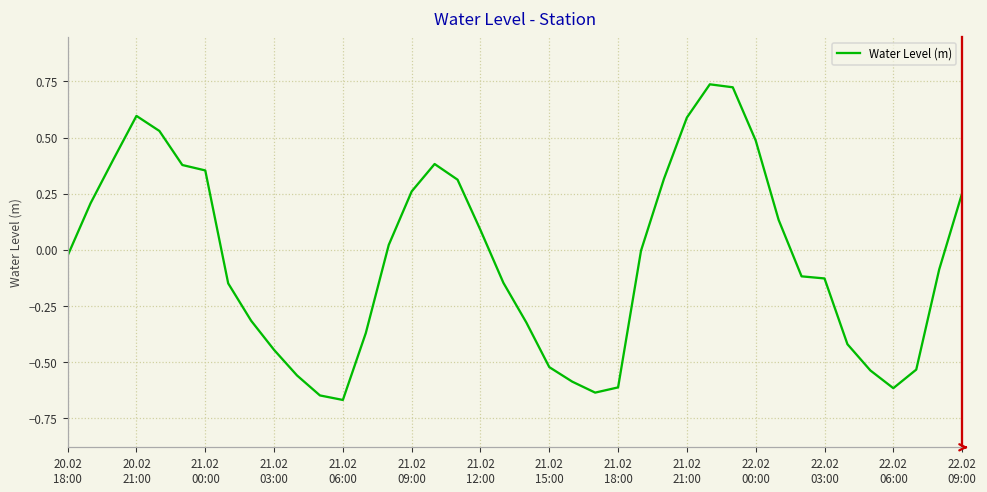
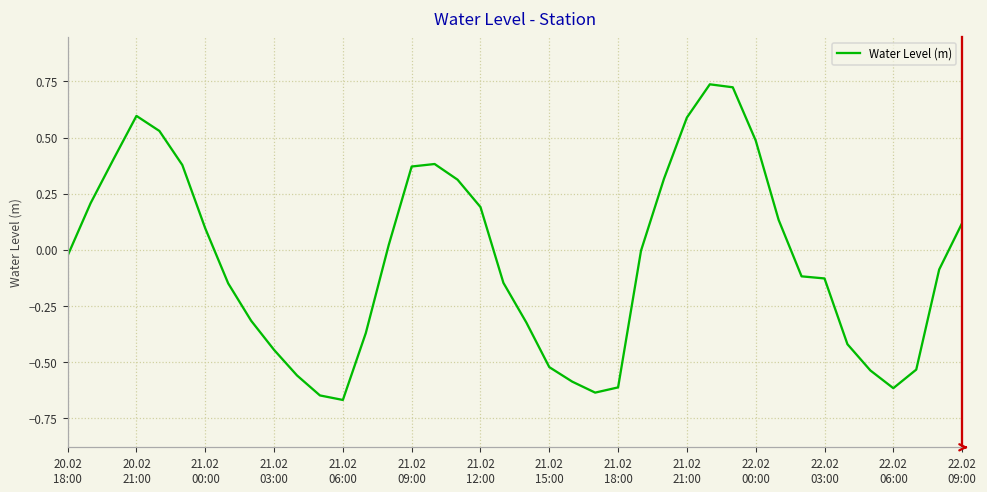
  {
    "20.02 18:00": -0.03,
    "20.02 21:00": 0.60,
-   "21.02 00:00": 0.35,
+   "21.02 00:00": 0.10,
    "21.02 03:00": -0.45,
    "21.02 06:00": -0.67,
-   "21.02 09:00": 0.26,
-   "21.02 12:00": 0.09,
+   "21.02 09:00": 0.37,
+   "21.02 12:00": 0.19,
    "21.02 15:00": -0.52,
    "21.02 18:00": -0.61,
    "21.02 21:00": 0.59,
    "22.02 00:00": 0.49,
    "22.02 03:00": -0.13,
    "22.02 06:00": -0.62,
-   "22.02 09:00": 0.25
+   "22.02 09:00": 0.12
  }
